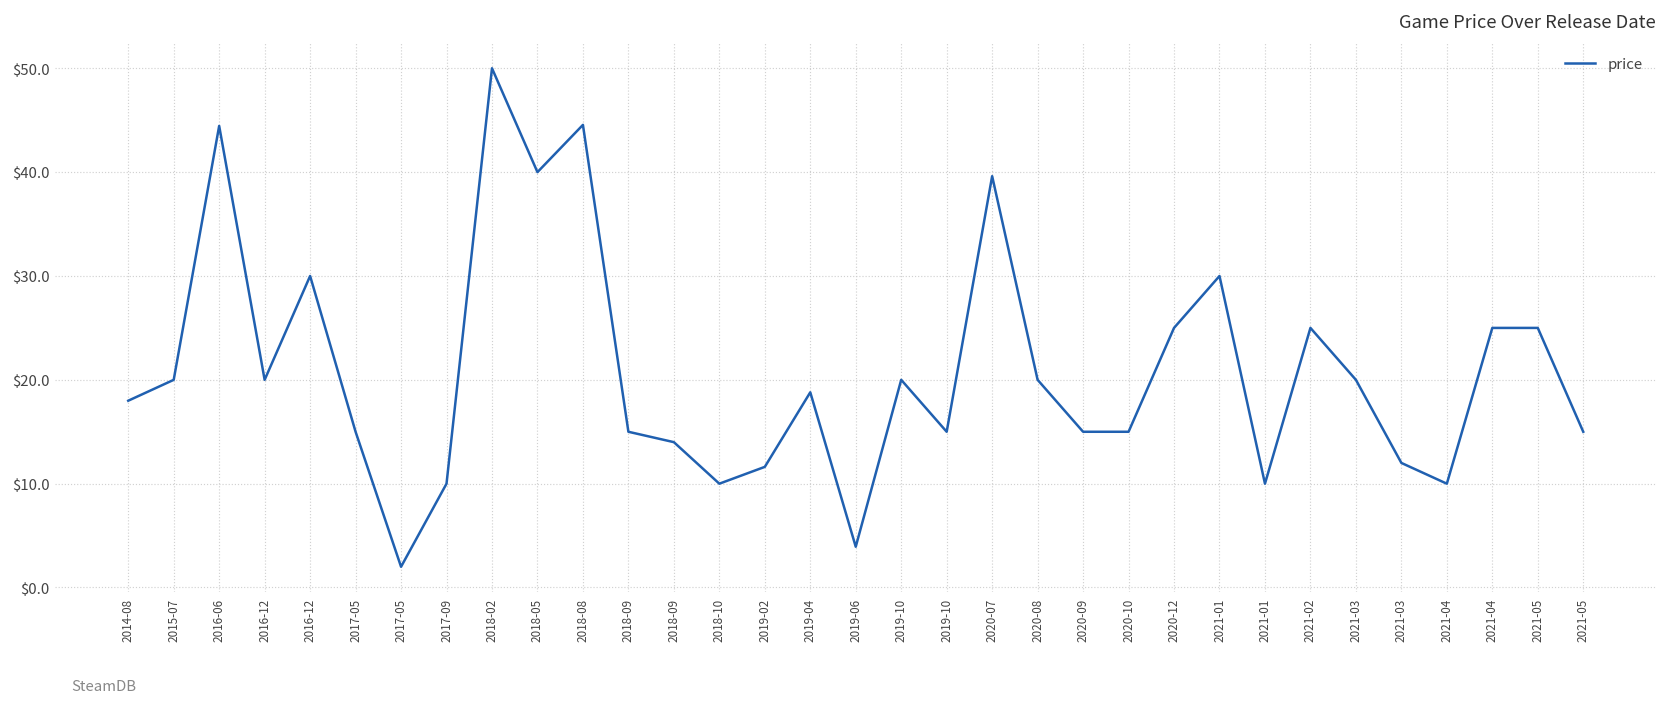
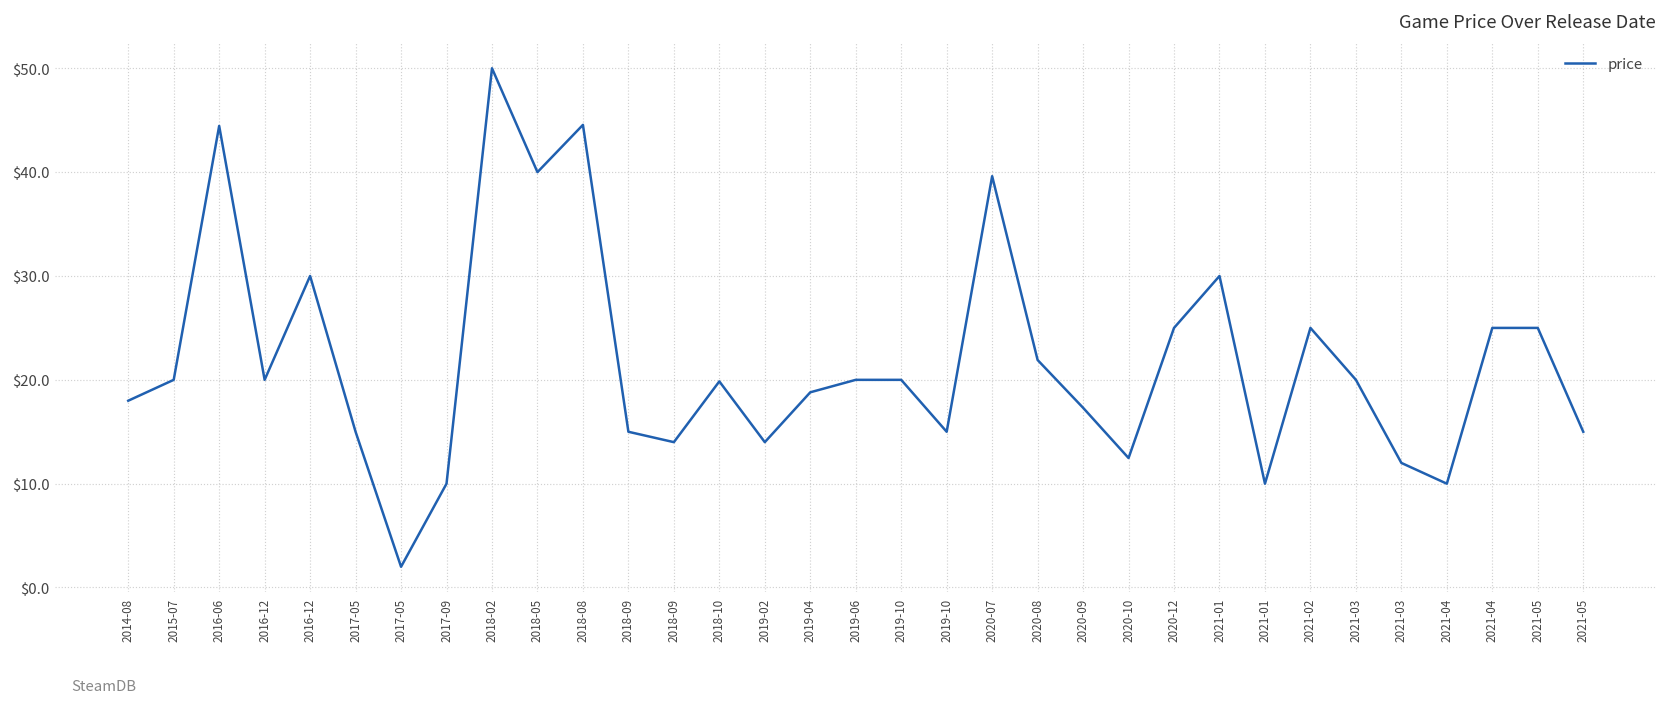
  {
    "2014-08": "$18",
    "2015-07": "$20",
    "2016-06": "$44",
    "2017-09": "$10",
    "2018-02": "$50",
    "2018-05": "$40",
    "2018-08": "$45",
-   "2018-10": "$10",
-   "2019-02": "$12",
+   "2018-10": "$20",
+   "2019-02": "$14",
    "2019-04": "$19",
-   "2019-06": "$4",
+   "2019-06": "$20",
    "2020-07": "$40",
-   "2020-08": "$20",
-   "2020-09": "$15",
-   "2020-10": "$15",
+   "2020-08": "$22",
+   "2020-09": "$17",
+   "2020-10": "$12",
    "2020-12": "$25",
    "2021-02": "$25"
  }
